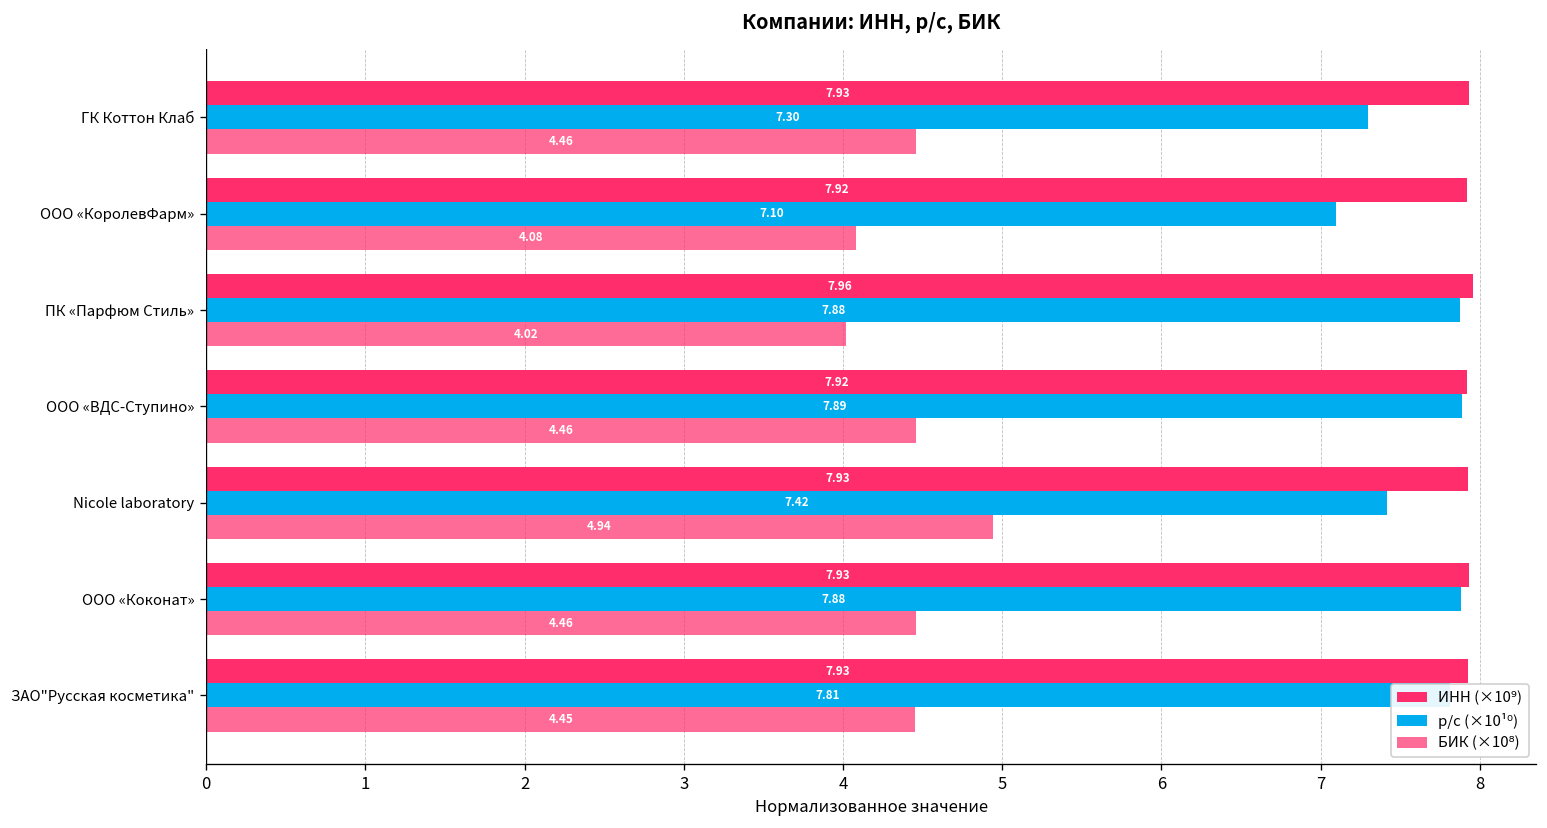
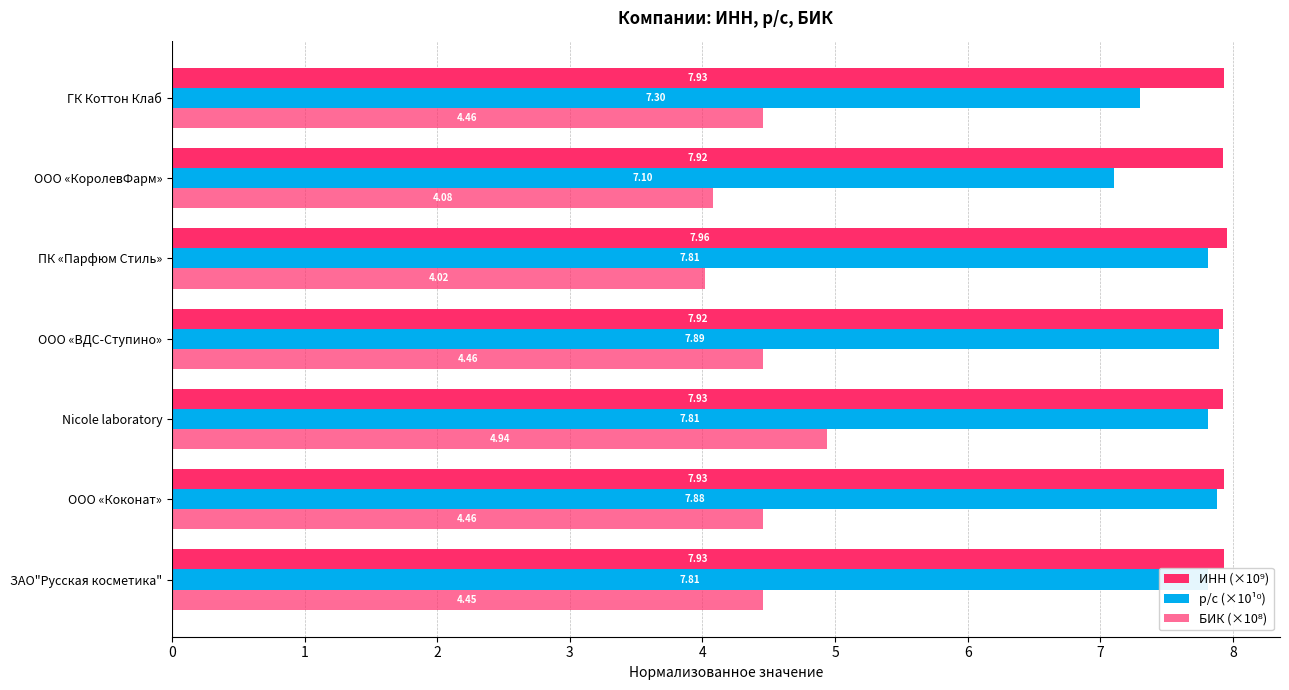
  {
    "р/с (×10¹⁰)": {
      "ГК Коттон Клаб": 7.30,
      "ООО «КоролевФарм»": 7.10,
-     "ПК «Парфюм Стиль»": 7.88,
+     "ПК «Парфюм Стиль»": 7.81,
      "ООО «ВДС-Ступино»": 7.89,
-     "Nicole laboratory": 7.42,
+     "Nicole laboratory": 7.81,
      "ООО «Коконат»": 7.88
    }
  }
